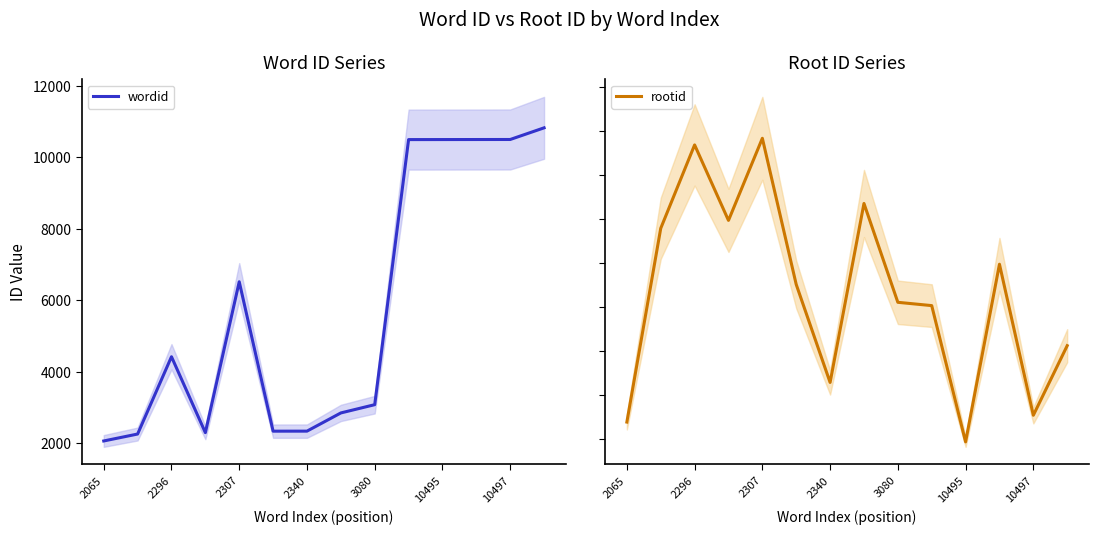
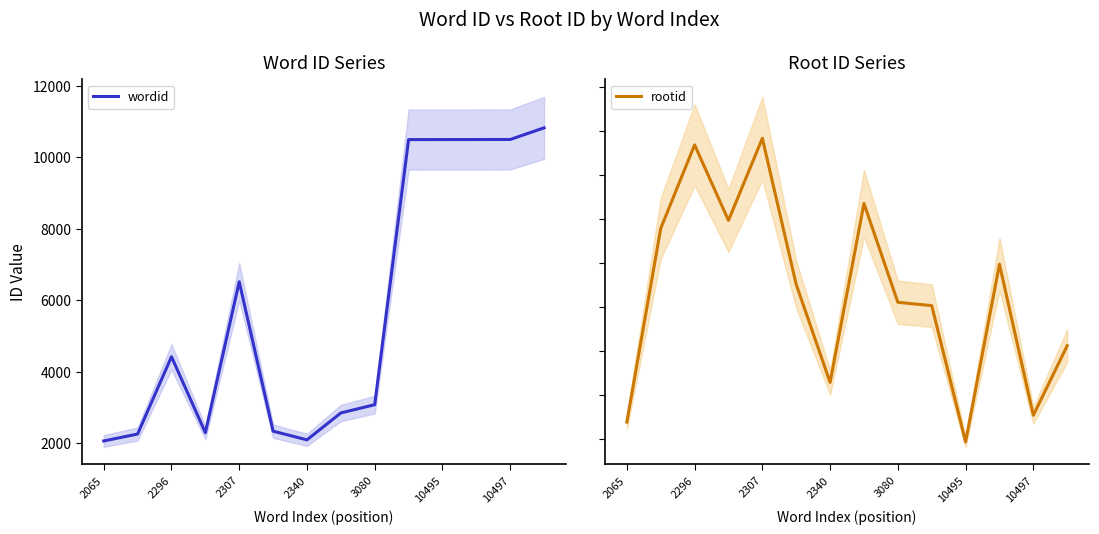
  {
    "Word ID Series": {
      "wordid": {
        "2065": 2100,
        "2296": 4400,
        "2307": 6500,
-       "2340": 2300,
+       "2340": 2100,
        "3080": 3100,
        "10495": 10500,
        "10497": 10500
      }
    }
  }
